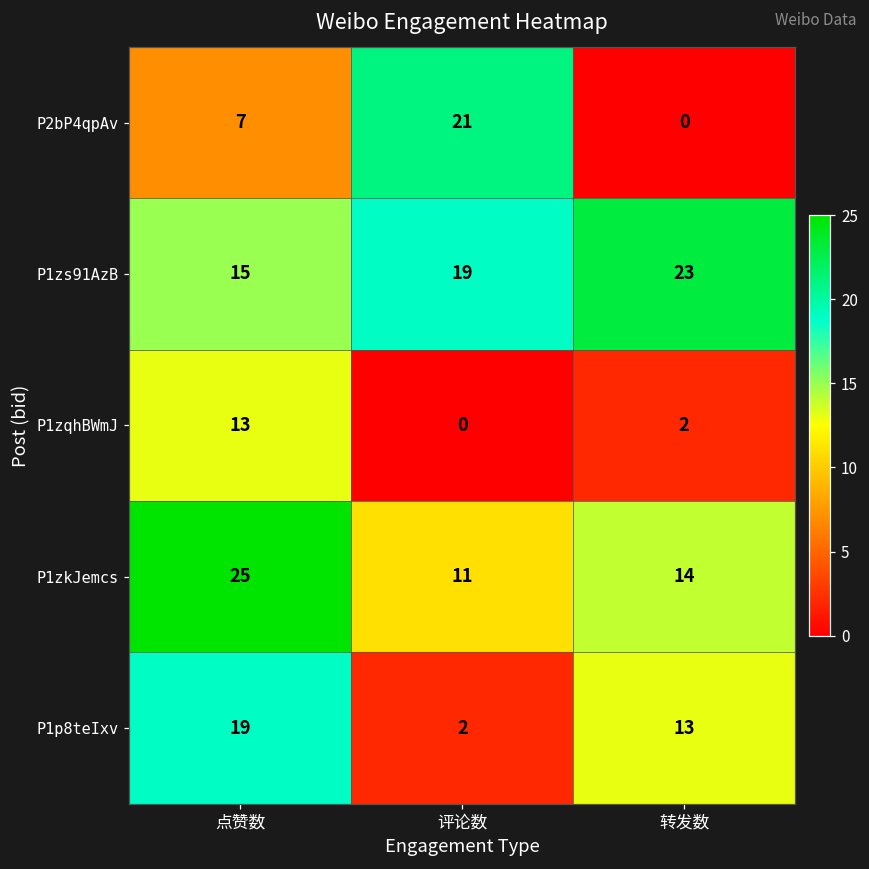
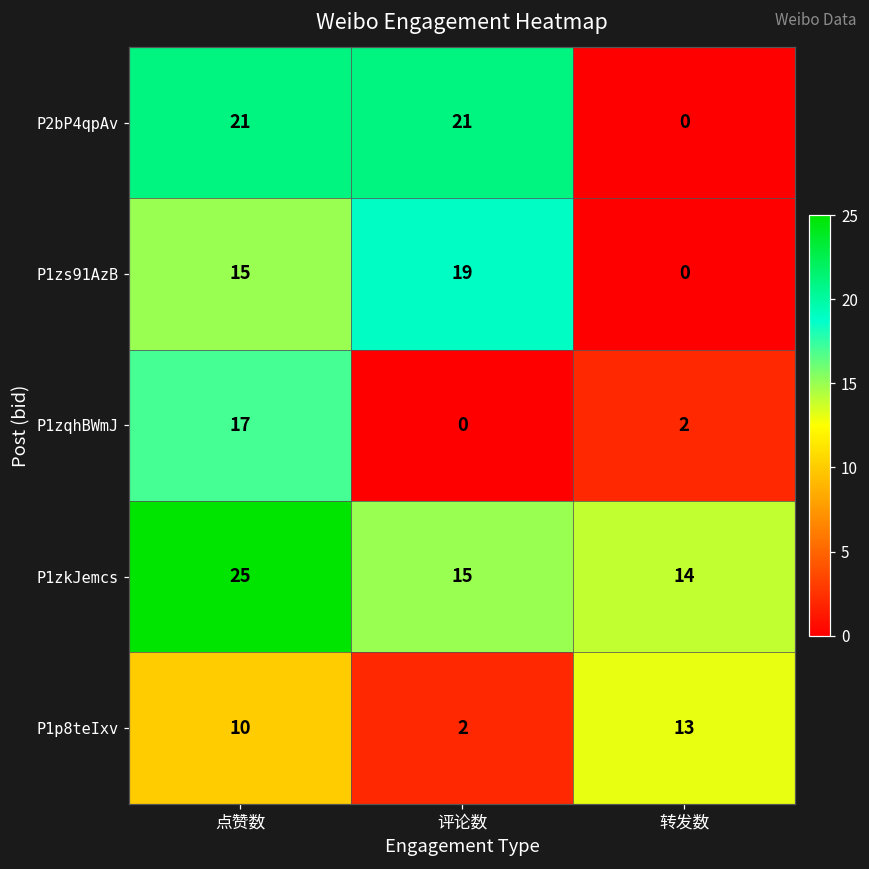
  {
    "P2bP4qpAv": {
-     "点赞数": 7,
+     "点赞数": 21,
      "评论数": 21,
      "转发数": 0
    },
    "P1zs91AzB": {
      "点赞数": 15,
      "评论数": 19,
-     "转发数": 23
+     "转发数": 0
    },
    "P1zqhBWmJ": {
-     "点赞数": 13,
+     "点赞数": 17,
      "评论数": 0,
      "转发数": 2
    },
    "P1zkJemcs": {
      "点赞数": 25,
-     "评论数": 11,
+     "评论数": 15,
      "转发数": 14
    },
    "P1p8teIxv": {
-     "点赞数": 19,
+     "点赞数": 10,
      "评论数": 2,
      "转发数": 13
    }
  }
